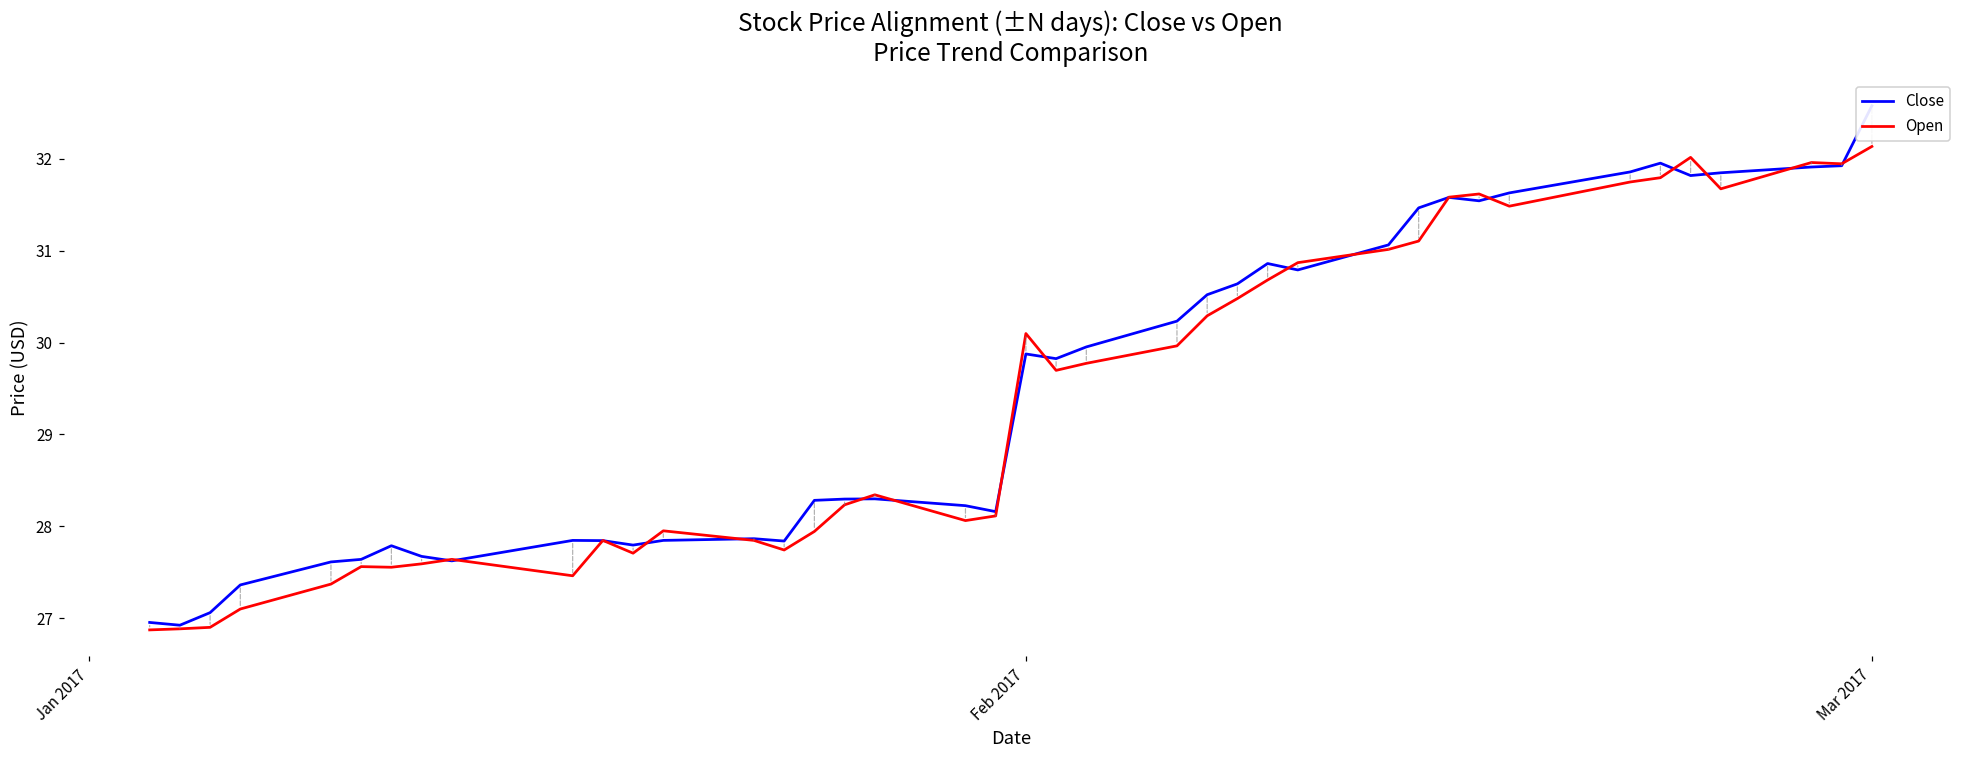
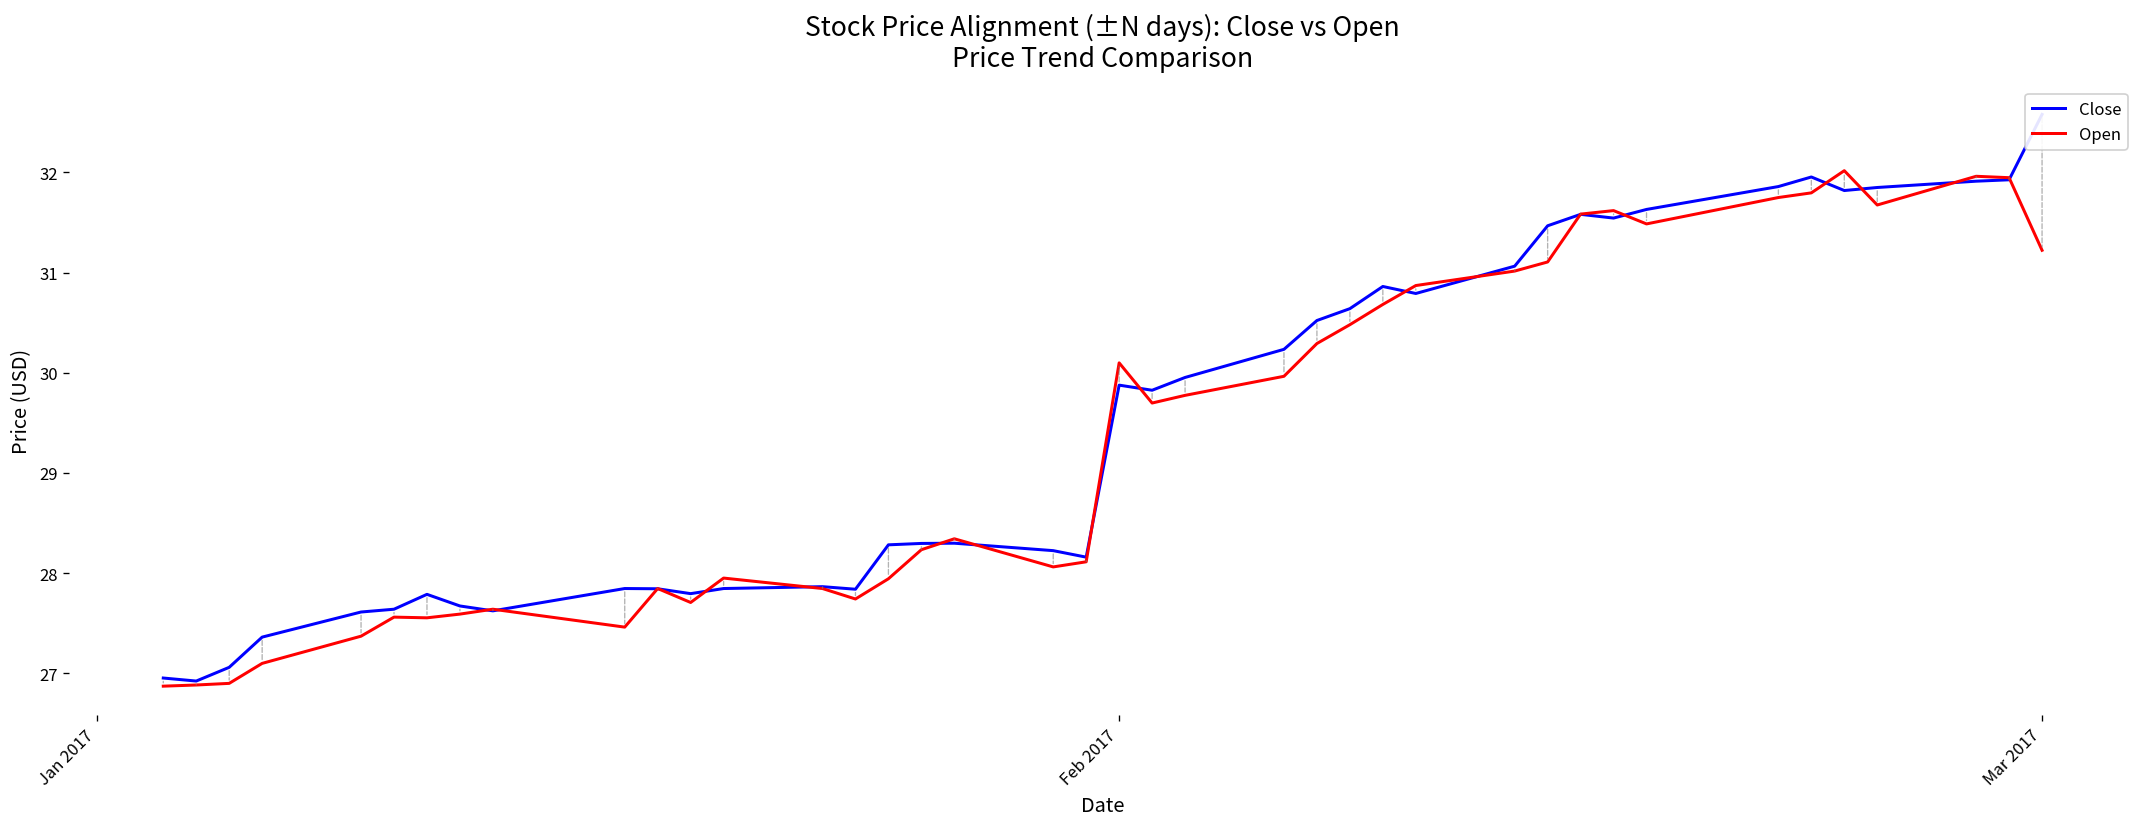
  {
    "Close": {
      "Feb 2017": 29.9
    },
    "Open": {
      "Feb 2017": 30.1,
-     "Mar 2017": 32.1
+     "Mar 2017": 31.2
    }
  }
